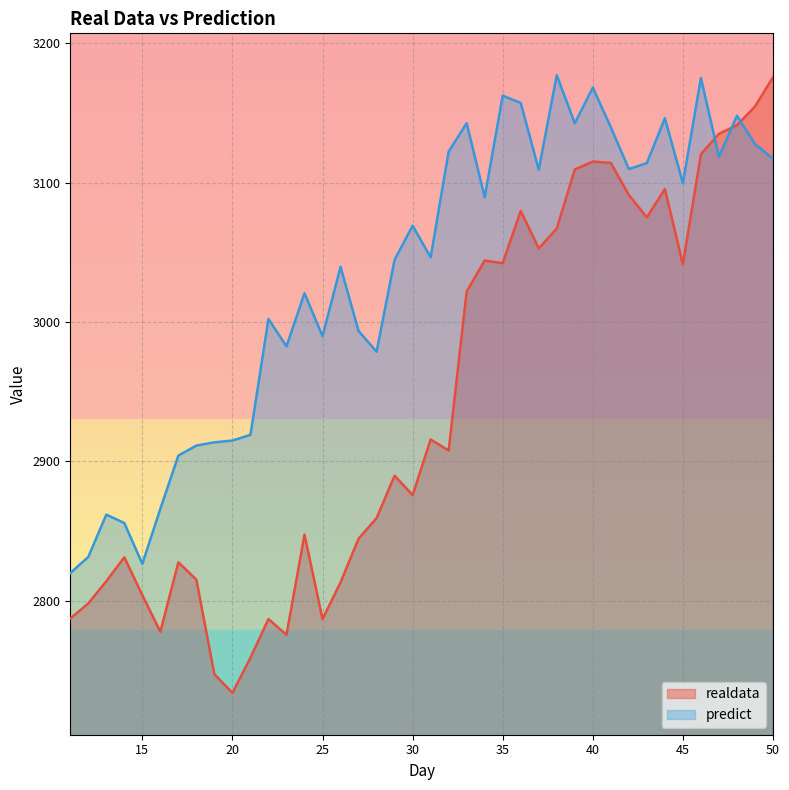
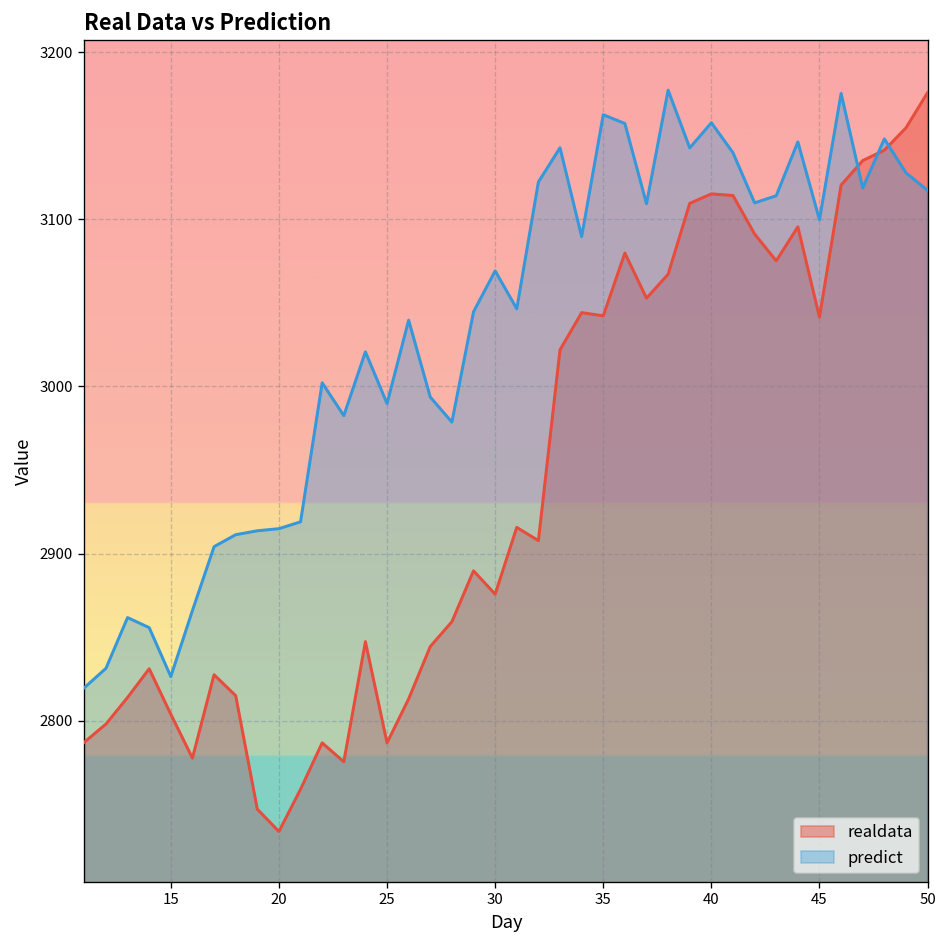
  {
    "realdata": {
      "15": 2804,
      "20": 2734,
      "25": 2787,
      "30": 2876,
      "35": 3042,
      "40": 3115,
      "45": 3041,
      "50": 3176
    },
    "predict": {
      "15": 2827,
      "20": 2915,
      "25": 2990,
      "30": 3069,
      "35": 3162,
-     "40": 3168,
+     "40": 3158,
      "45": 3100,
      "50": 3117
    }
  }
